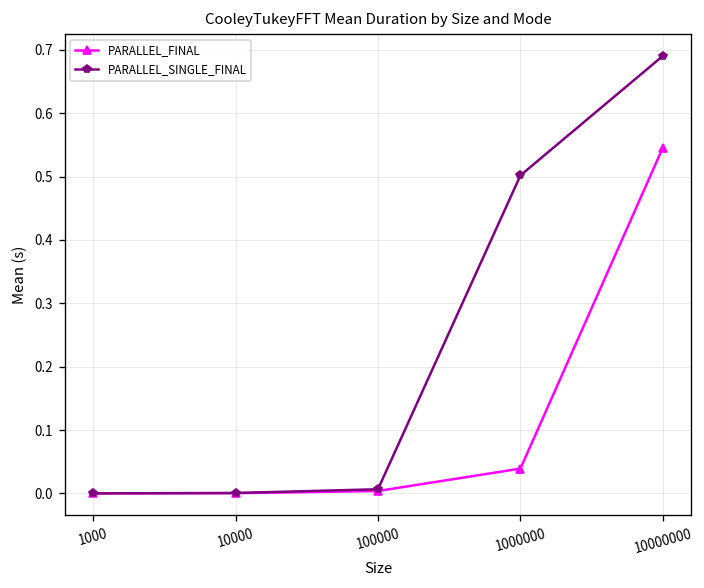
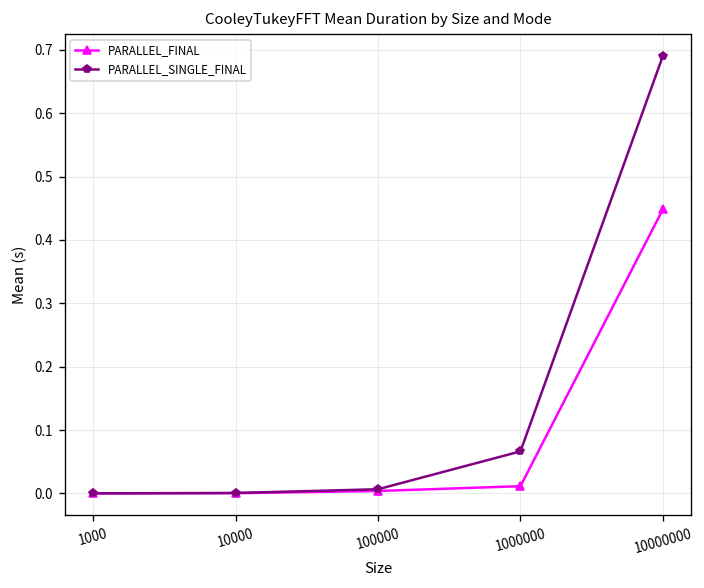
  {
    "PARALLEL_FINAL": {
-     "1000000": 0.04,
-     "10000000": 0.55
+     "1000000": 0.01,
+     "10000000": 0.45
    },
    "PARALLEL_SINGLE_FINAL": {
-     "1000000": 0.50,
+     "1000000": 0.07,
      "10000000": 0.69
    }
  }
